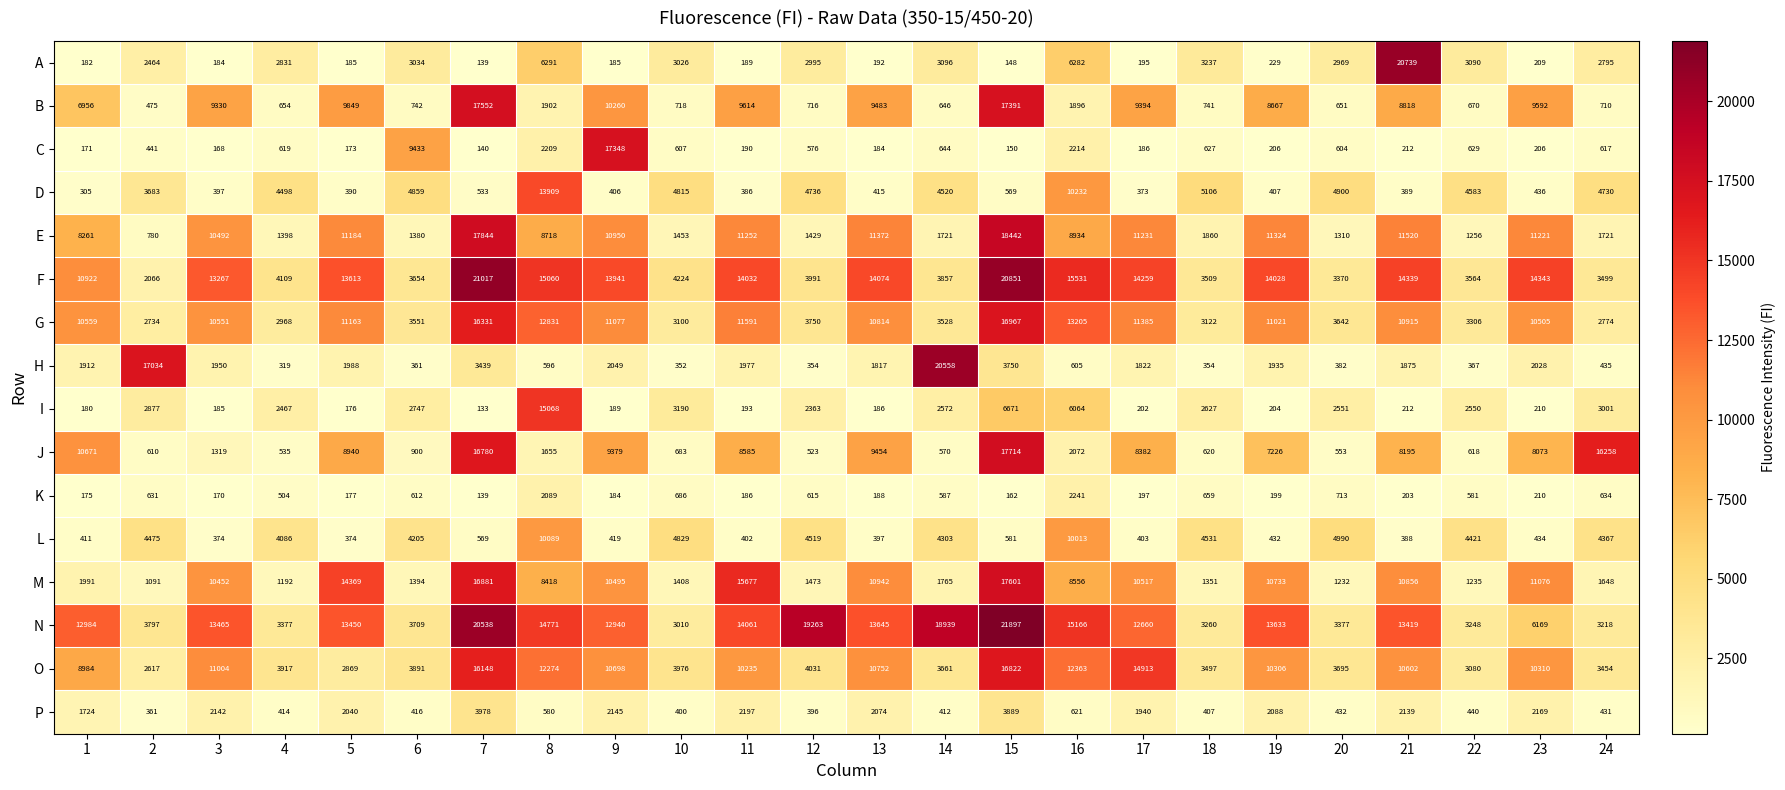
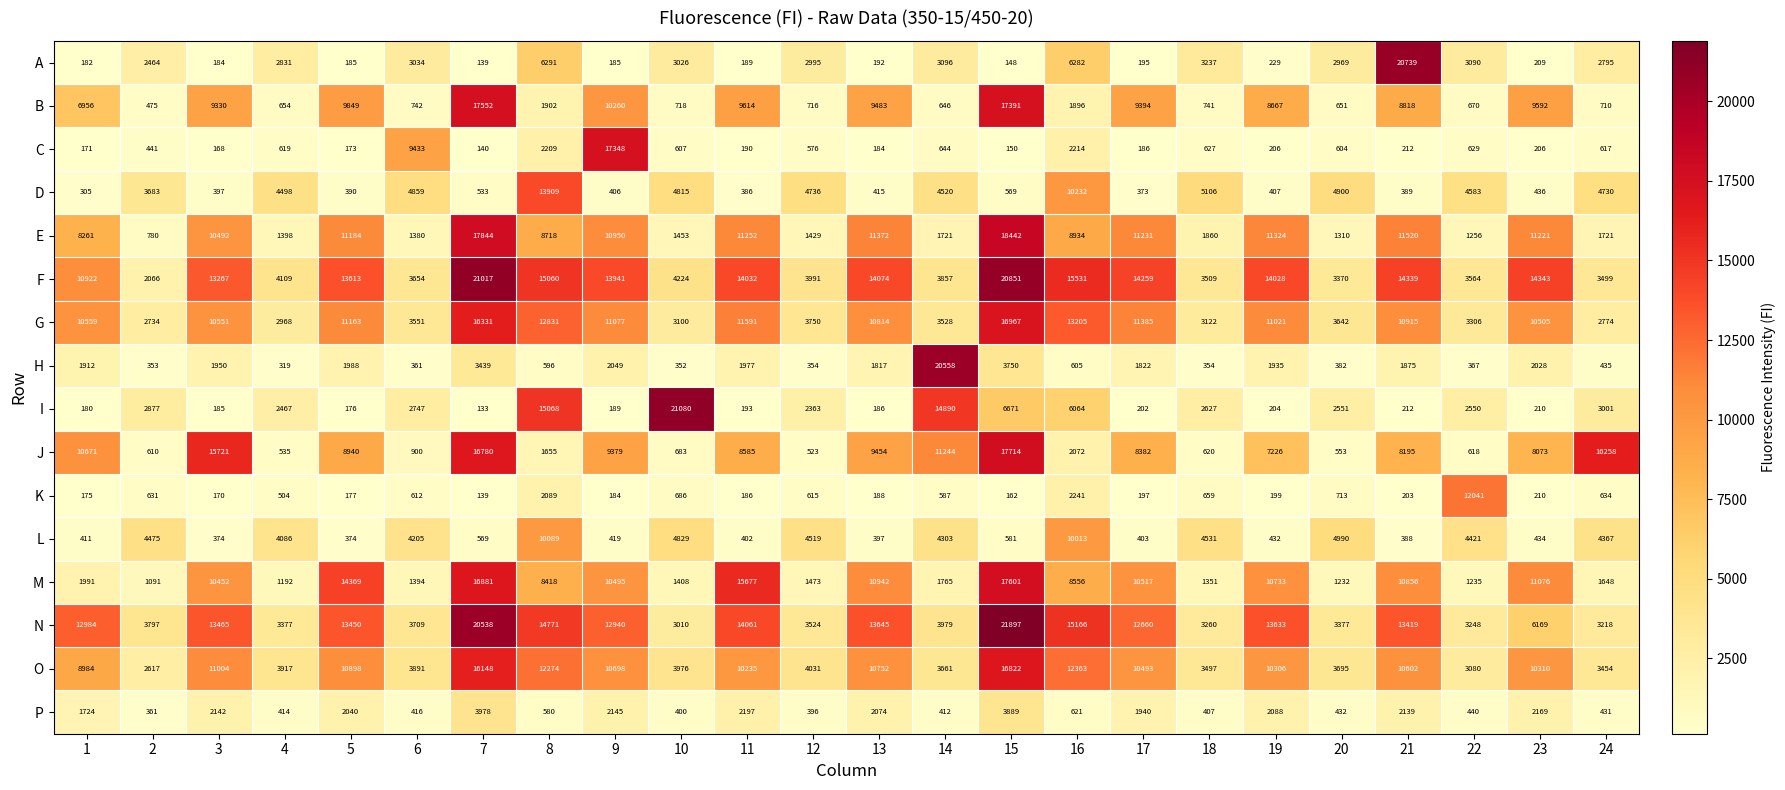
  {
    "H": {
      "1": 1912,
-     "2": 17034,
+     "2": 353,
      "3": 1950,
      "4": 319,
      "5": 1988,
      "6": 361,
      "7": 3439,
      "8": 596,
      "9": 2049,
      "10": 352,
      "11": 1977,
      "12": 354,
      "13": 1817,
      "14": 20558,
      "15": 3750,
      "16": 605,
      "17": 1822,
      "18": 354,
      "19": 1935,
      "20": 382,
      "21": 1875,
      "22": 367,
      "23": 2028,
      "24": 435
    },
    "I": {
      "1": 180,
      "2": 2877,
      "3": 185,
      "4": 2467,
      "5": 176,
      "6": 2747,
      "7": 133,
      "8": 15068,
      "9": 189,
-     "10": 3190,
+     "10": 21080,
      "11": 193,
      "12": 2363,
      "13": 186,
-     "14": 2572,
+     "14": 14890,
      "15": 6671,
      "16": 6064,
      "17": 202,
      "18": 2627,
      "19": 204,
      "20": 2551,
      "21": 212,
      "22": 2550,
      "23": 210,
      "24": 3001
    },
    "J": {
      "1": 10671,
      "2": 610,
-     "3": 1319,
+     "3": 15721,
      "4": 535,
      "5": 8940,
      "6": 900,
      "7": 16780,
      "8": 1655,
      "9": 9379,
      "10": 683,
      "11": 8585,
      "12": 523,
      "13": 9454,
-     "14": 570,
+     "14": 11244,
      "15": 17714,
      "16": 2072,
      "17": 8382,
      "18": 620,
      "19": 7226,
      "20": 553,
      "21": 8195,
      "22": 618,
      "23": 8073,
      "24": 16258
    },
    "K": {
      "1": 175,
      "2": 631,
      "3": 170,
      "4": 504,
      "5": 177,
      "6": 612,
      "7": 139,
      "8": 2089,
      "9": 184,
      "10": 686,
      "11": 186,
      "12": 615,
      "13": 188,
      "14": 587,
      "15": 162,
      "16": 2241,
      "17": 197,
      "18": 659,
      "19": 199,
      "20": 713,
      "21": 203,
-     "22": 581,
+     "22": 12041,
      "23": 210,
      "24": 634
    },
    "N": {
      "1": 12984,
      "2": 3797,
      "3": 13465,
      "4": 3377,
      "5": 13450,
      "6": 3709,
      "7": 20538,
      "8": 14771,
      "9": 12940,
      "10": 3010,
      "11": 14061,
-     "12": 19263,
+     "12": 3524,
      "13": 13645,
-     "14": 18939,
+     "14": 3979,
      "15": 21897,
      "16": 15166,
      "17": 12660,
      "18": 3260,
      "19": 13633,
      "20": 3377,
      "21": 13419,
      "22": 3248,
      "23": 6169,
      "24": 3218
    },
    "O": {
      "1": 8984,
      "2": 2617,
      "3": 11004,
      "4": 3917,
-     "5": 2869,
+     "5": 10898,
      "6": 3891,
      "7": 16148,
      "8": 12274,
      "9": 10698,
      "10": 3976,
      "11": 10235,
      "12": 4031,
      "13": 10752,
      "14": 3661,
      "15": 16822,
      "16": 12363,
-     "17": 14913,
+     "17": 10493,
      "18": 3497,
      "19": 10306,
      "20": 3695,
      "21": 10602,
      "22": 3080,
      "23": 10310,
      "24": 3454
    }
  }
